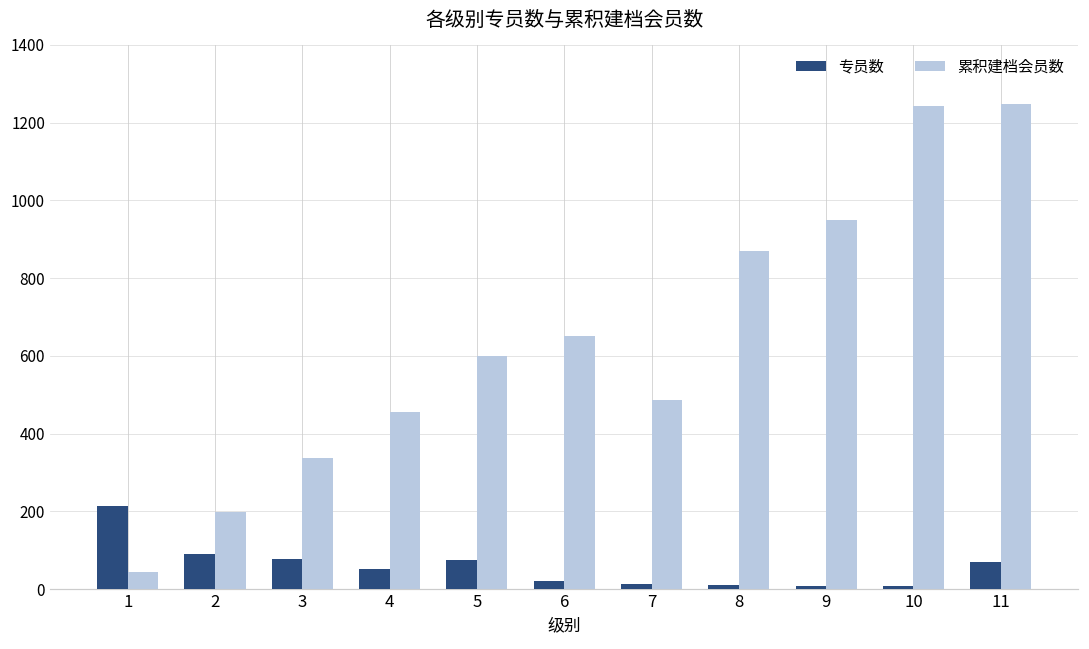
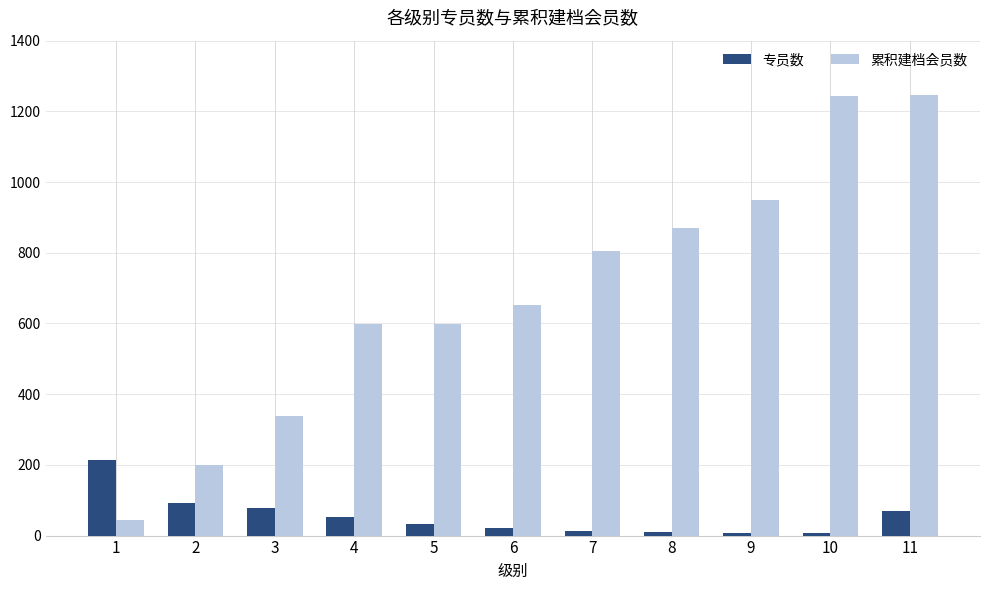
  {
    "专员数": {
      "1": 210,
      "2": 90,
      "3": 80,
      "4": 50,
-     "5": 80,
+     "5": 30,
      "6": 20,
      "7": 10,
      "8": 10,
      "11": 70
    },
    "累积建档会员数": {
      "1": 40,
      "2": 200,
      "3": 340,
-     "4": 460,
+     "4": 600,
      "5": 600,
      "6": 650,
-     "7": 490,
+     "7": 810,
      "8": 870,
      "9": 950,
      "10": 1240,
      "11": 1250
    }
  }
